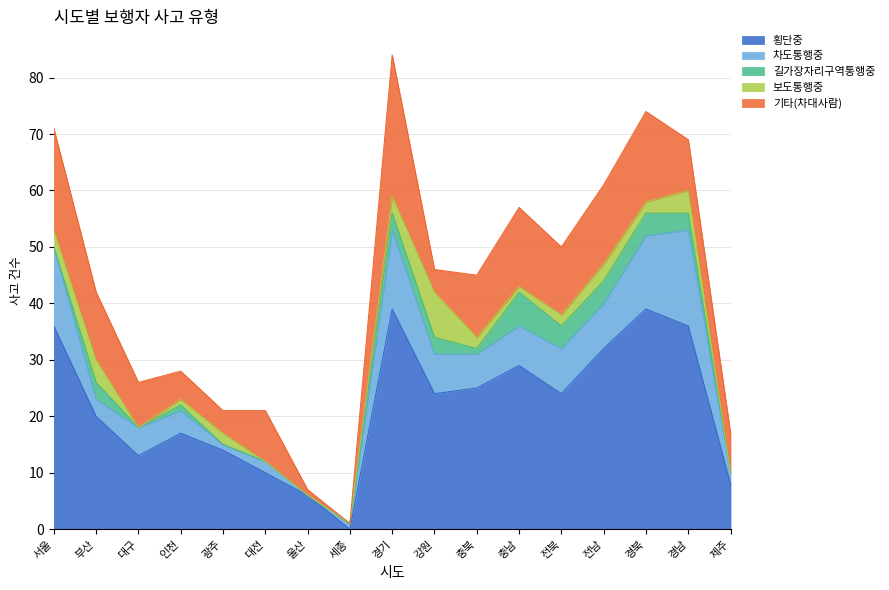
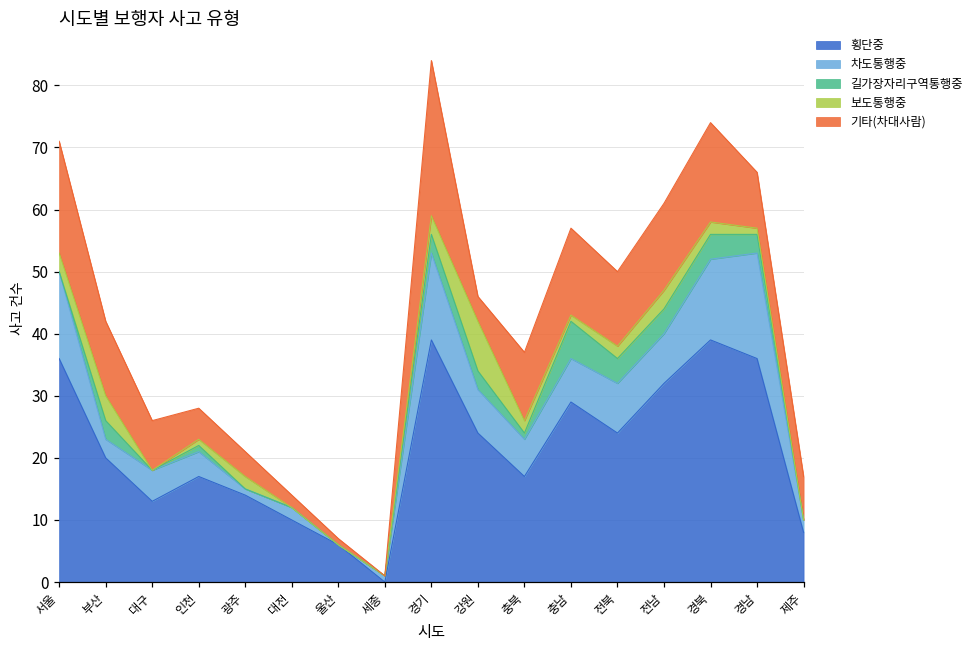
  {
    "횡단중": {
      "서울": 36,
      "부산": 20,
      "대구": 13,
      "인천": 17,
      "광주": 14,
      "대전": 10,
      "세종": 0,
      "경기": 39,
      "강원": 24,
-     "충북": 25,
+     "충북": 17,
      "충남": 29,
      "전북": 24,
      "전남": 32,
      "경북": 39,
      "경남": 36,
      "제주": 8
    },
    "차도통행중": {
      "부산": 3,
      "인천": 4,
      "경기": 14,
      "강원": 7,
      "충북": 6,
      "충남": 7,
      "전북": 8,
      "전남": 8,
      "경북": 13,
      "경남": 17
    },
    "길가장자리구역통행중": {
      "부산": 3,
      "인천": 1,
      "경기": 3,
      "강원": 3,
      "충북": 1,
      "충남": 6,
      "전북": 4,
      "전남": 4,
      "경북": 4,
      "경남": 3
    },
    "보도통행중": {
      "서울": 3,
      "부산": 4,
      "인천": 1,
      "광주": 2,
      "경기": 3,
      "강원": 8,
      "충북": 2,
      "충남": 1,
      "전북": 2,
      "전남": 3,
      "경북": 2,
-     "경남": 4
+     "경남": 1
    },
    "기타(차대사람)": {
      "서울": 18,
      "부산": 12,
      "대구": 8,
      "인천": 5,
      "광주": 4,
-     "대전": 9,
+     "대전": 2,
      "울산": 1,
      "경기": 25,
      "강원": 4,
      "충북": 11,
      "충남": 14,
      "전북": 12,
      "전남": 14,
      "경북": 16,
      "경남": 9,
      "제주": 7
    }
  }
